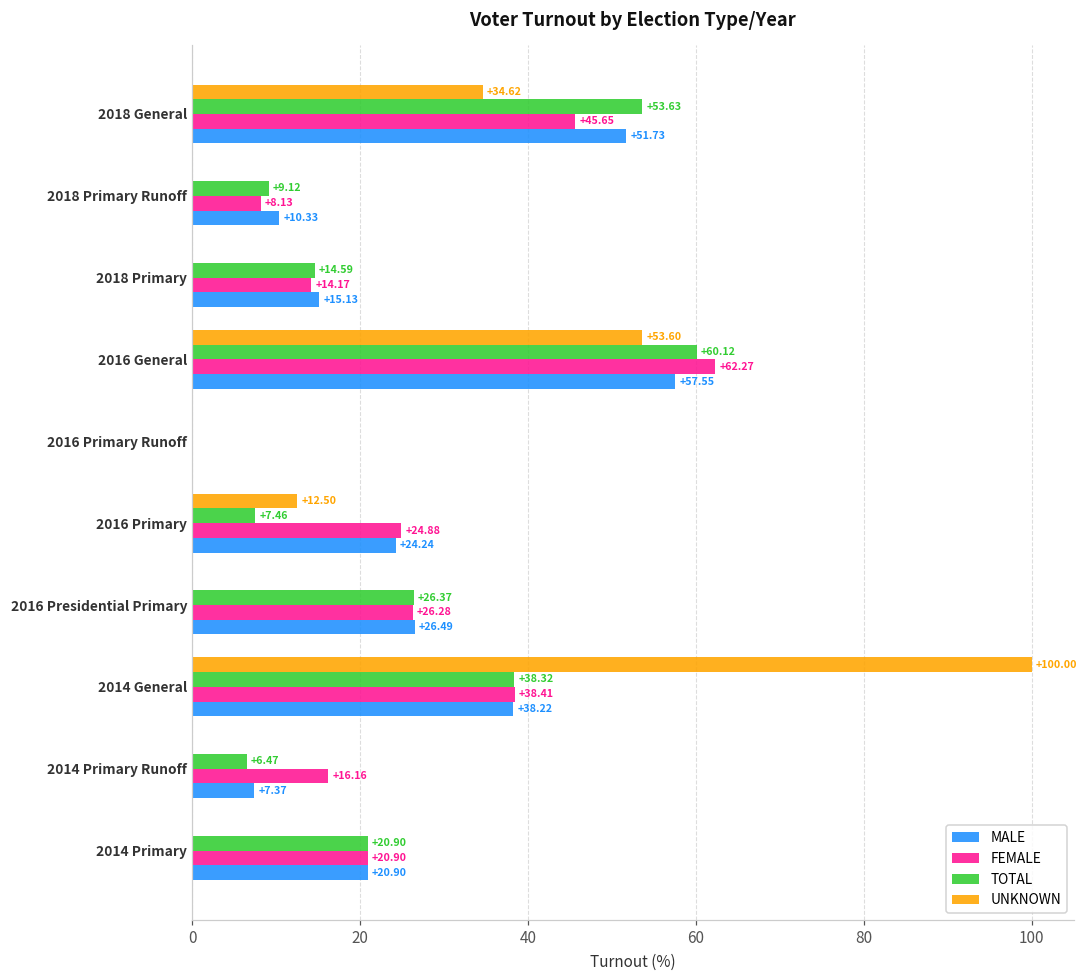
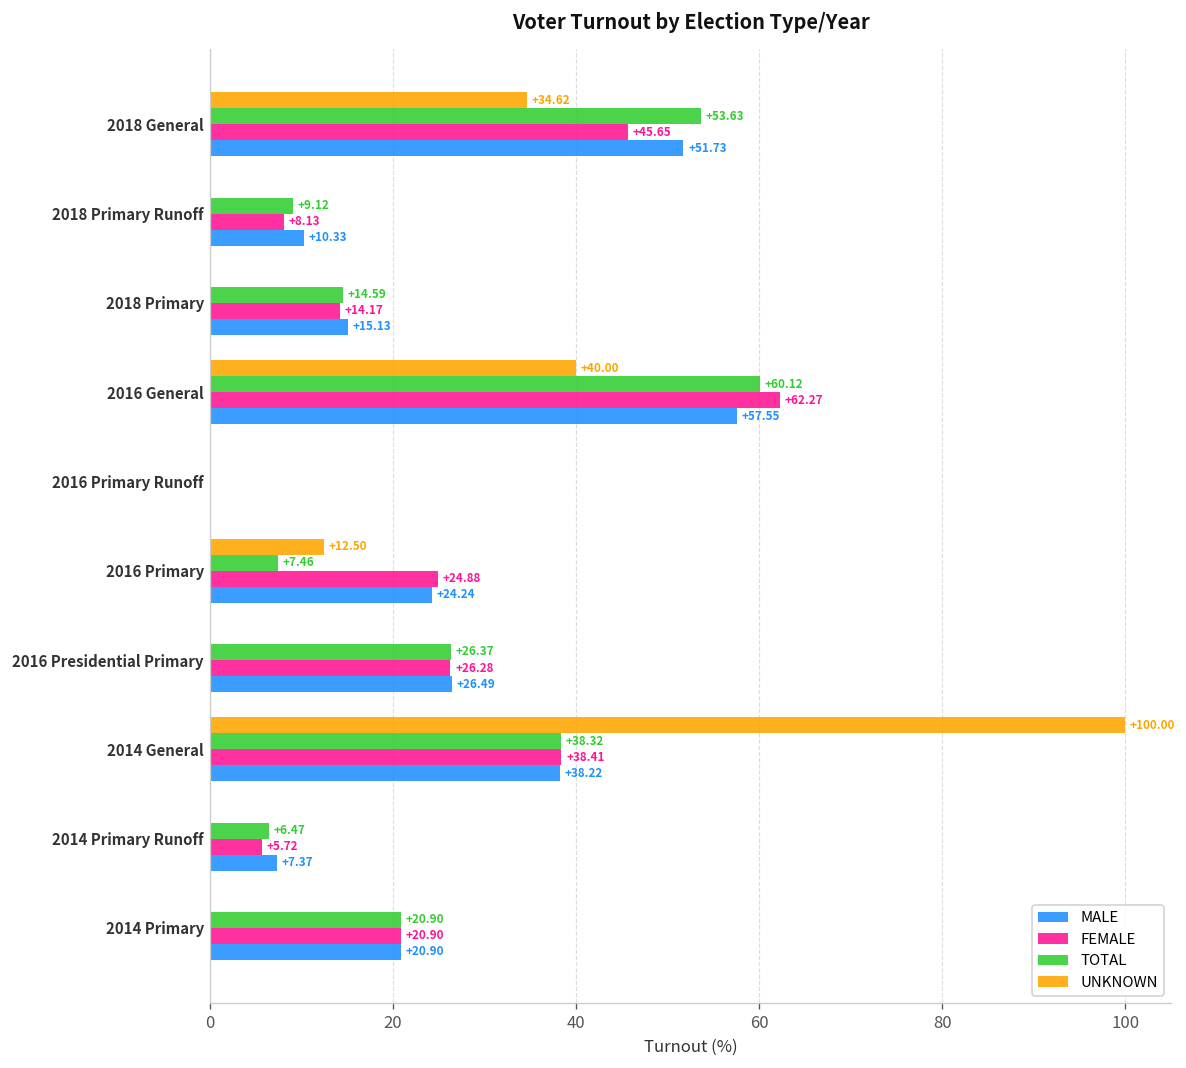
  {
    "MALE": {
      "2018 General": "+51.73",
      "2018 Primary Runoff": "+10.33",
      "2018 Primary": "+15.13",
      "2016 General": "+57.55",
      "2016 Primary": "+24.24",
      "2016 Presidential Primary": "+26.49",
      "2014 General": "+38.22",
      "2014 Primary Runoff": "+7.37",
      "2014 Primary": "+20.90"
    },
    "FEMALE": {
      "2018 General": "+45.65",
      "2018 Primary Runoff": "+8.13",
      "2018 Primary": "+14.17",
      "2016 General": "+62.27",
      "2016 Primary": "+24.88",
      "2016 Presidential Primary": "+26.28",
      "2014 General": "+38.41",
-     "2014 Primary Runoff": "+16.16",
+     "2014 Primary Runoff": "+5.72",
      "2014 Primary": "+20.90"
    },
    "TOTAL": {
      "2018 General": "+53.63",
      "2018 Primary Runoff": "+9.12",
      "2018 Primary": "+14.59",
      "2016 General": "+60.12",
      "2016 Primary": "+7.46",
      "2016 Presidential Primary": "+26.37",
      "2014 General": "+38.32",
      "2014 Primary Runoff": "+6.47",
      "2014 Primary": "+20.90"
    },
    "UNKNOWN": {
      "2018 General": "+34.62",
-     "2016 General": "+53.60",
+     "2016 General": "+40.00",
      "2016 Primary": "+12.50",
      "2014 General": "+100.00"
    }
  }
